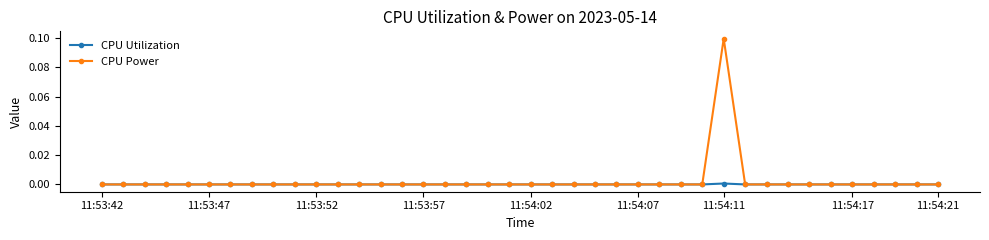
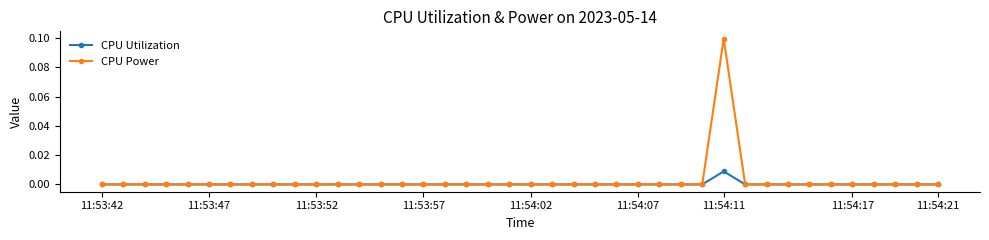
  {
    "CPU Utilization": {
-     "11:54:11": 0.001
+     "11:54:11": 0.009
    },
    "CPU Power": {
      "11:54:11": 0.100
    }
  }
